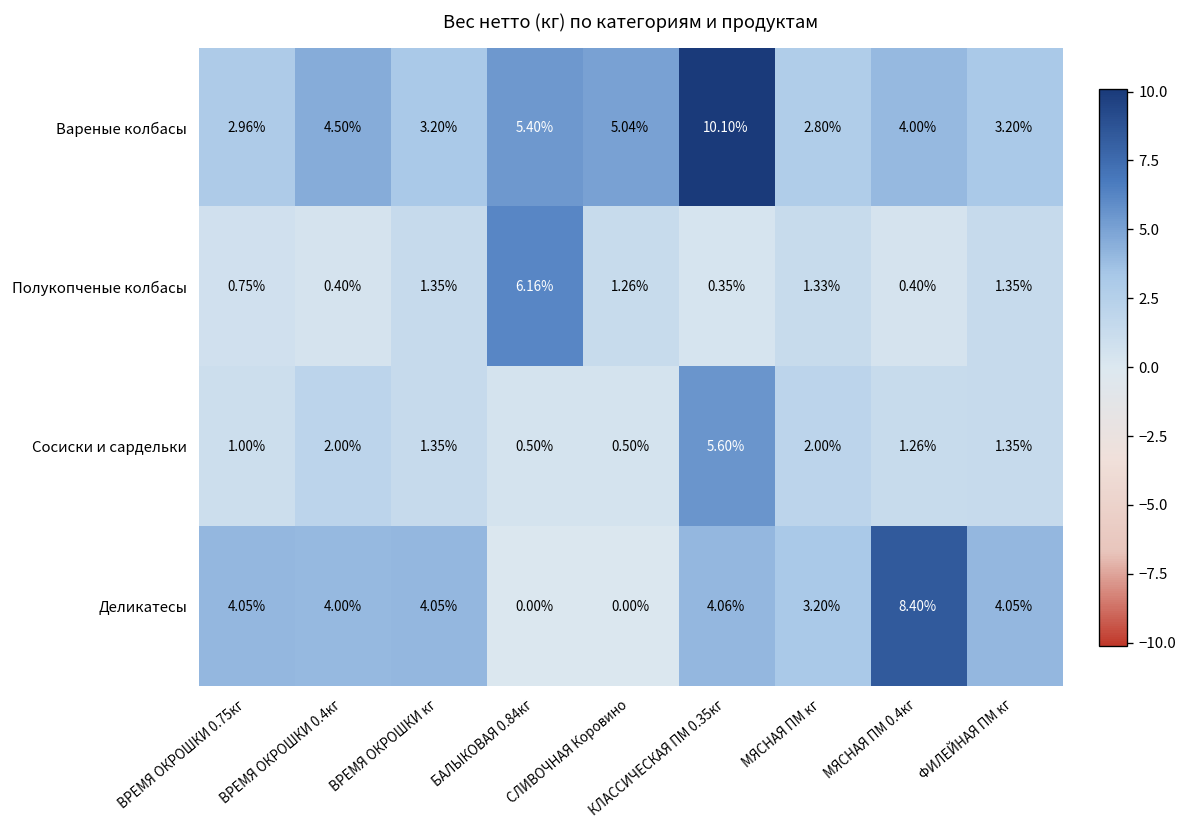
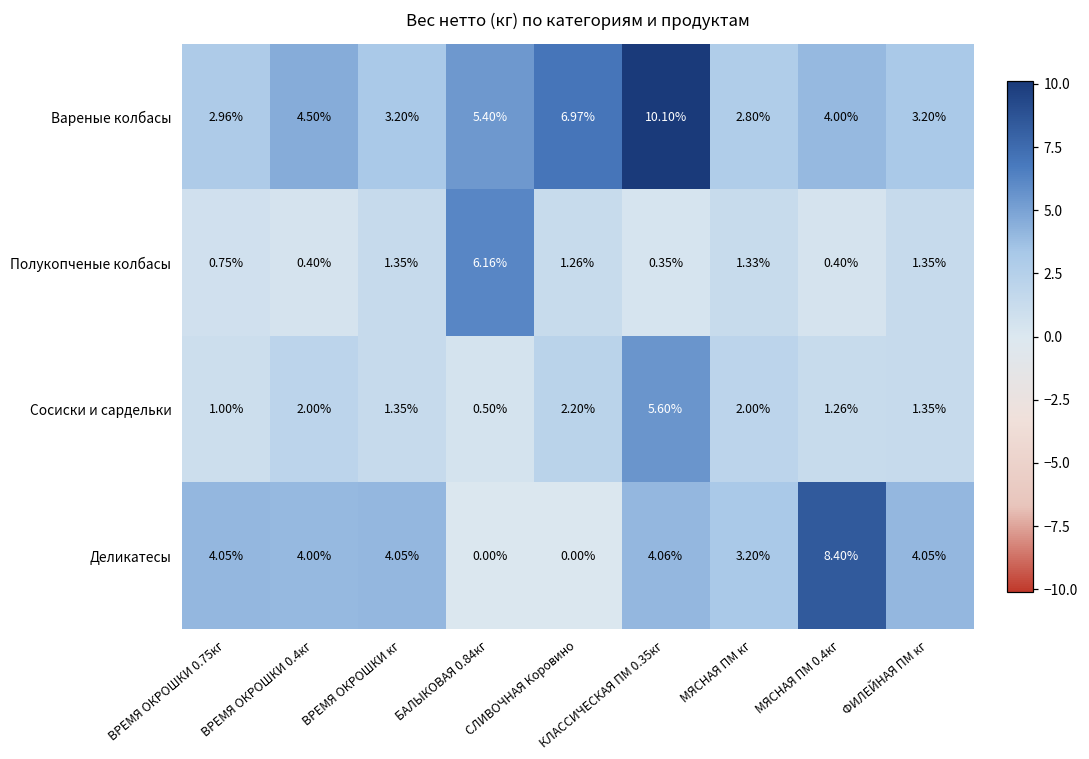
  {
    "Вареные колбасы": {
      "ВРЕМЯ ОКРОШКИ 0.75кг": "2.96%",
      "ВРЕМЯ ОКРОШКИ 0.4кг": "4.50%",
      "ВРЕМЯ ОКРОШКИ кг": "3.20%",
      "БАЛЫКОВАЯ 0.84кг": "5.40%",
-     "СЛИВОЧНАЯ Коровино": "5.04%",
+     "СЛИВОЧНАЯ Коровино": "6.97%",
      "КЛАССИЧЕСКАЯ ПМ 0.35кг": "10.10%",
      "МЯСНАЯ ПМ кг": "2.80%",
      "МЯСНАЯ ПМ 0.4кг": "4.00%",
      "ФИЛЕЙНАЯ ПМ кг": "3.20%"
    },
    "Полукопченые колбасы": {
      "ВРЕМЯ ОКРОШКИ 0.75кг": "0.75%",
      "ВРЕМЯ ОКРОШКИ 0.4кг": "0.40%",
      "ВРЕМЯ ОКРОШКИ кг": "1.35%",
      "БАЛЫКОВАЯ 0.84кг": "6.16%",
      "СЛИВОЧНАЯ Коровино": "1.26%",
      "КЛАССИЧЕСКАЯ ПМ 0.35кг": "0.35%",
      "МЯСНАЯ ПМ кг": "1.33%",
      "МЯСНАЯ ПМ 0.4кг": "0.40%",
      "ФИЛЕЙНАЯ ПМ кг": "1.35%"
    },
    "Сосиски и сардельки": {
      "ВРЕМЯ ОКРОШКИ 0.75кг": "1.00%",
      "ВРЕМЯ ОКРОШКИ 0.4кг": "2.00%",
      "ВРЕМЯ ОКРОШКИ кг": "1.35%",
      "БАЛЫКОВАЯ 0.84кг": "0.50%",
-     "СЛИВОЧНАЯ Коровино": "0.50%",
+     "СЛИВОЧНАЯ Коровино": "2.20%",
      "КЛАССИЧЕСКАЯ ПМ 0.35кг": "5.60%",
      "МЯСНАЯ ПМ кг": "2.00%",
      "МЯСНАЯ ПМ 0.4кг": "1.26%",
      "ФИЛЕЙНАЯ ПМ кг": "1.35%"
    },
    "Деликатесы": {
      "ВРЕМЯ ОКРОШКИ 0.75кг": "4.05%",
      "ВРЕМЯ ОКРОШКИ 0.4кг": "4.00%",
      "ВРЕМЯ ОКРОШКИ кг": "4.05%",
      "БАЛЫКОВАЯ 0.84кг": "0.00%",
      "СЛИВОЧНАЯ Коровино": "0.00%",
      "КЛАССИЧЕСКАЯ ПМ 0.35кг": "4.06%",
      "МЯСНАЯ ПМ кг": "3.20%",
      "МЯСНАЯ ПМ 0.4кг": "8.40%",
      "ФИЛЕЙНАЯ ПМ кг": "4.05%"
    }
  }
